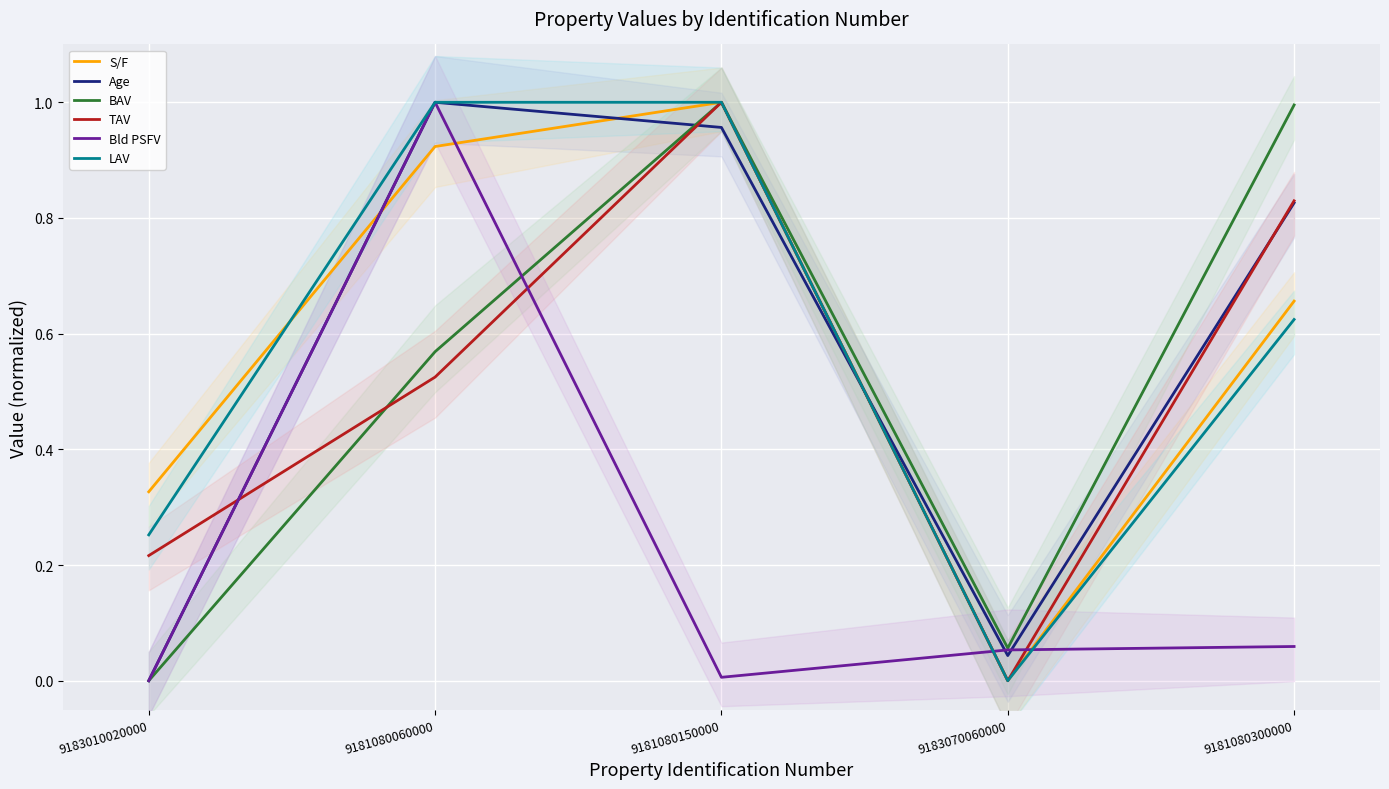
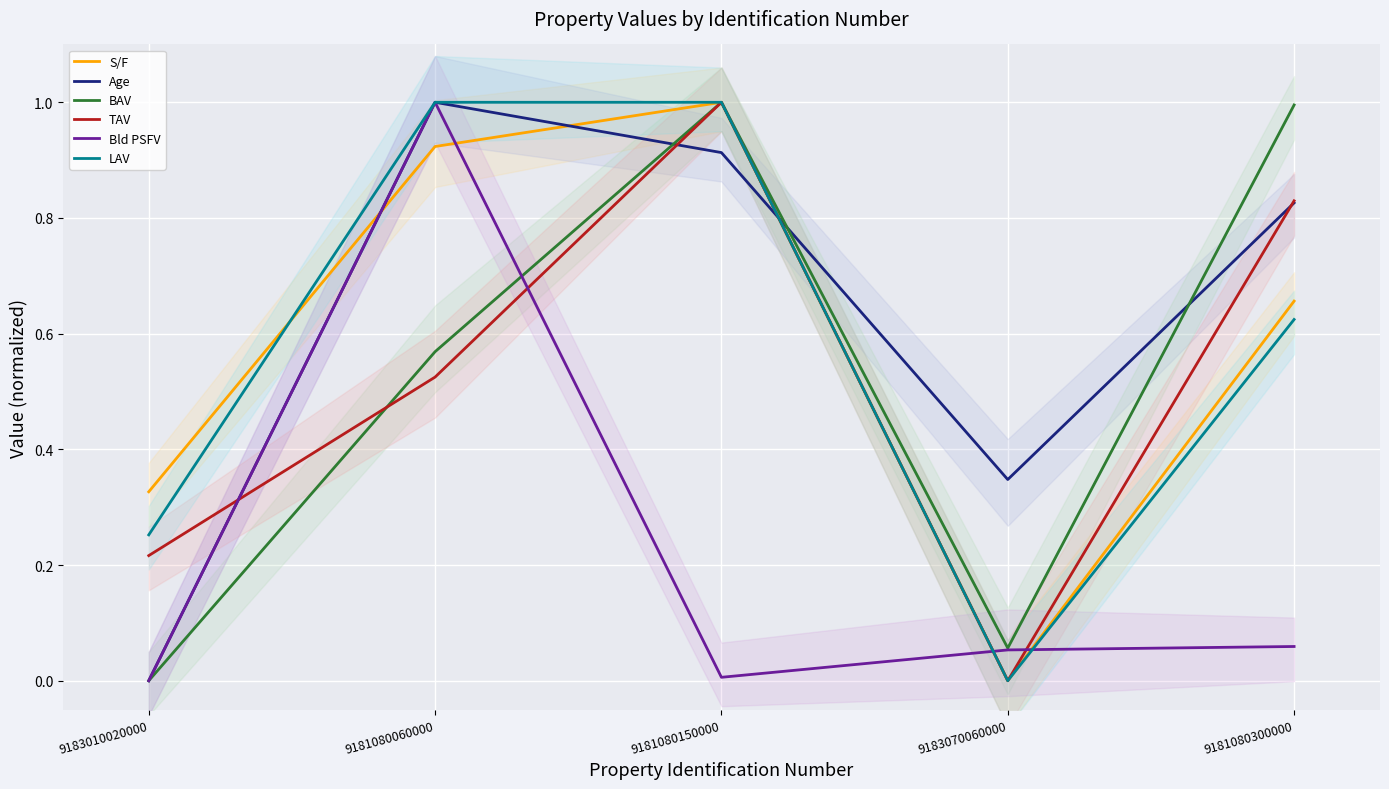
  {
    "S/F": {
      "9183010020000": 0.33,
      "9181080060000": 0.92,
      "9181080300000": 0.66
    },
    "Age": {
-     "9181080150000": 0.96,
-     "9183070060000": 0.04
+     "9181080150000": 0.91,
+     "9183070060000": 0.35
    },
    "BAV": {
      "9181080060000": 0.57,
      "9181080300000": 1.00
    },
    "TAV": {
      "9183010020000": 0.22,
      "9181080060000": 0.52
    },
    "Bld PSFV": {
      "9181080150000": 0.01,
      "9181080300000": 0.06
    },
    "LAV": {
      "9183010020000": 0.25,
      "9181080300000": 0.62
    }
  }
